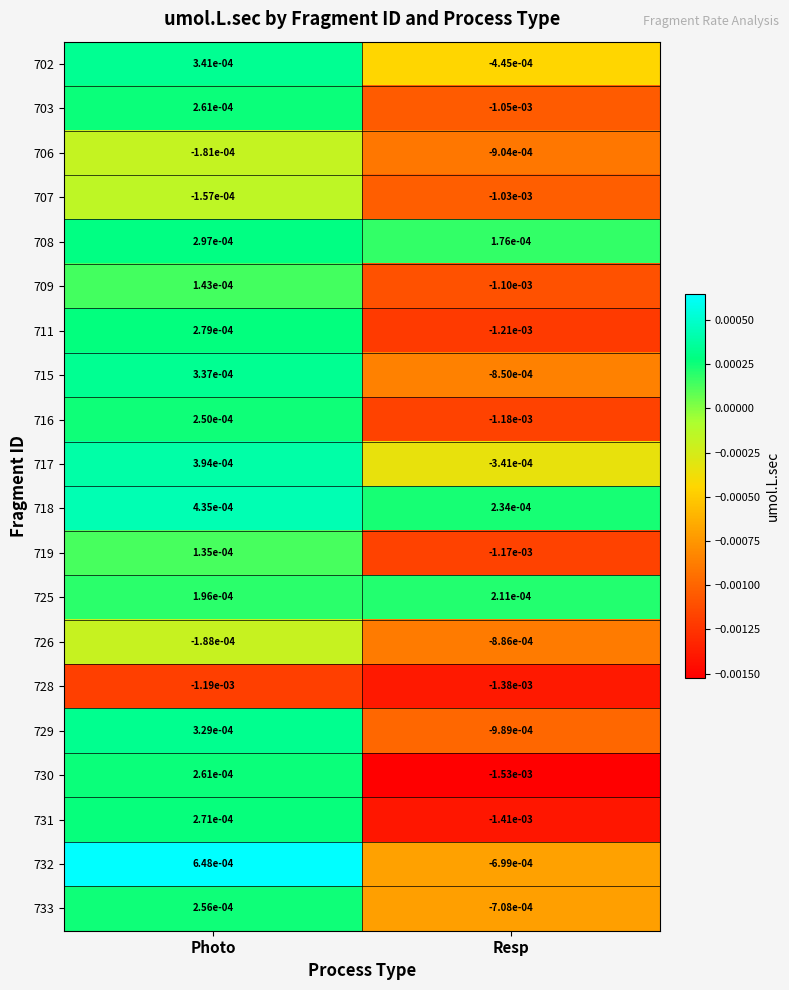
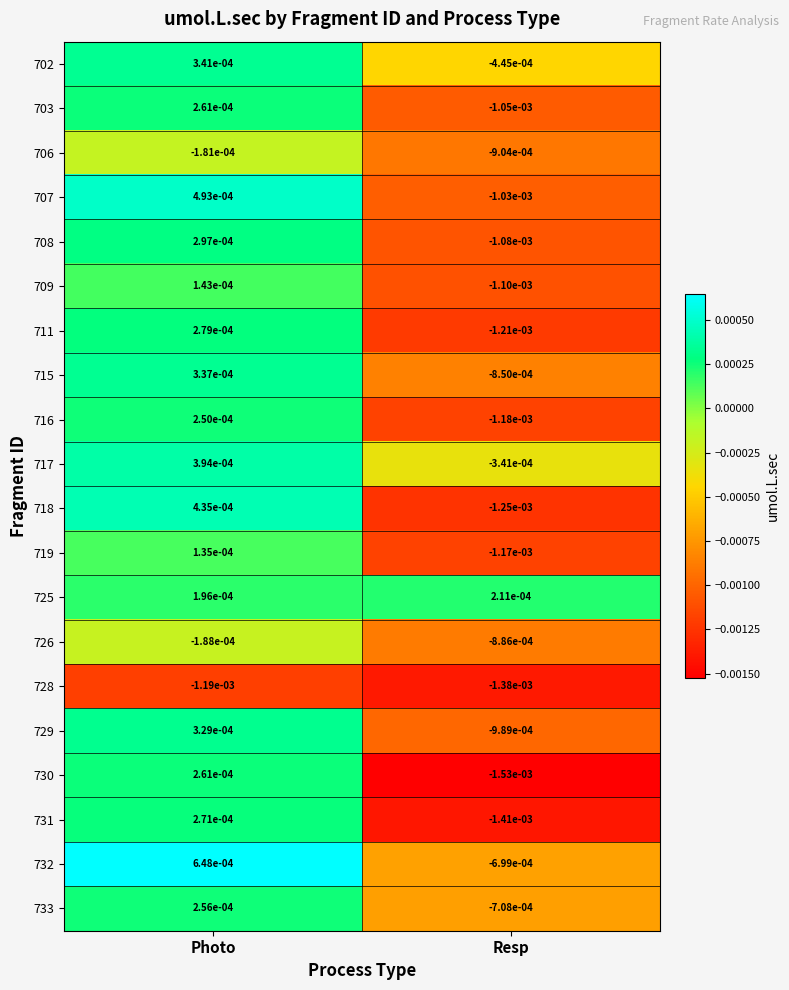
  {
    "702": {
      "Photo": "3.41e-04",
      "Resp": "-4.45e-04"
    },
    "703": {
      "Photo": "2.61e-04",
      "Resp": "-1.05e-03"
    },
    "706": {
      "Photo": "-1.81e-04",
      "Resp": "-9.04e-04"
    },
    "707": {
-     "Photo": "-1.57e-04",
+     "Photo": "4.93e-04",
      "Resp": "-1.03e-03"
    },
    "708": {
      "Photo": "2.97e-04",
-     "Resp": "1.76e-04"
+     "Resp": "-1.08e-03"
    },
    "709": {
      "Photo": "1.43e-04",
      "Resp": "-1.10e-03"
    },
    "711": {
      "Photo": "2.79e-04",
      "Resp": "-1.21e-03"
    },
    "715": {
      "Photo": "3.37e-04",
      "Resp": "-8.50e-04"
    },
    "716": {
      "Photo": "2.50e-04",
      "Resp": "-1.18e-03"
    },
    "717": {
      "Photo": "3.94e-04",
      "Resp": "-3.41e-04"
    },
    "718": {
      "Photo": "4.35e-04",
-     "Resp": "2.34e-04"
+     "Resp": "-1.25e-03"
    },
    "719": {
      "Photo": "1.35e-04",
      "Resp": "-1.17e-03"
    },
    "725": {
      "Photo": "1.96e-04",
      "Resp": "2.11e-04"
    },
    "726": {
      "Photo": "-1.88e-04",
      "Resp": "-8.86e-04"
    },
    "728": {
      "Photo": "-1.19e-03",
      "Resp": "-1.38e-03"
    },
    "729": {
      "Photo": "3.29e-04",
      "Resp": "-9.89e-04"
    },
    "730": {
      "Photo": "2.61e-04",
      "Resp": "-1.53e-03"
    },
    "731": {
      "Photo": "2.71e-04",
      "Resp": "-1.41e-03"
    },
    "732": {
      "Photo": "6.48e-04",
      "Resp": "-6.99e-04"
    },
    "733": {
      "Photo": "2.56e-04",
      "Resp": "-7.08e-04"
    }
  }
